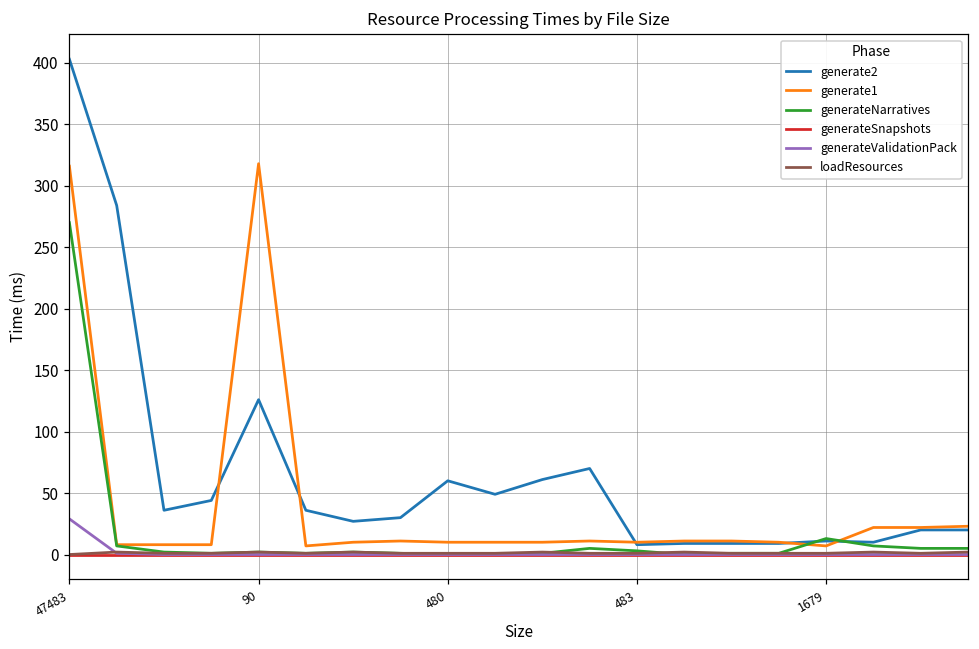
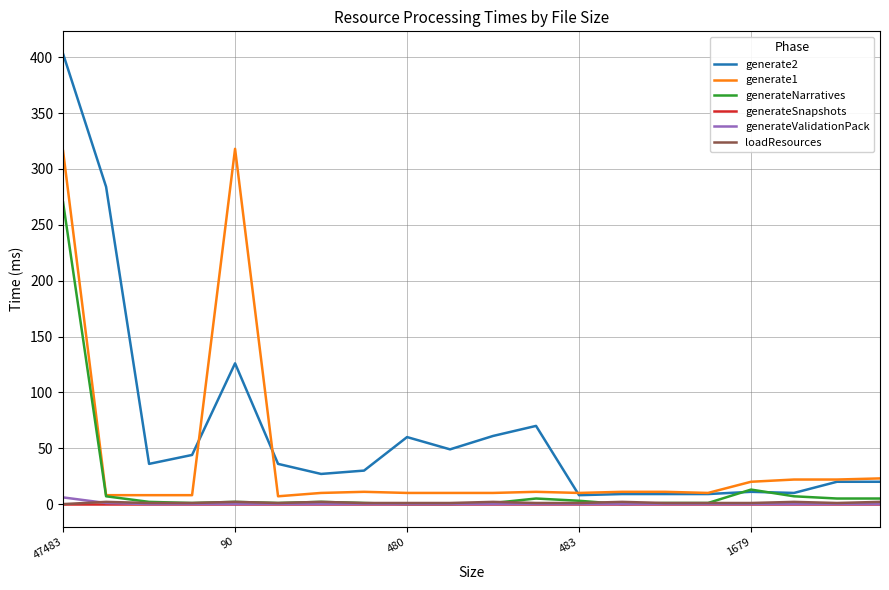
  {
    "generate2": {
      "47483": 403,
      "90": 126,
      "480": 60
    },
    "generate1": {
      "47483": 316,
      "90": 318,
      "480": 10,
-     "1679": 7
+     "1679": 20
    },
    "generateNarratives": {
      "47483": 270
    },
    "generateValidationPack": {
-     "47483": 29
+     "47483": 6
    }
  }
